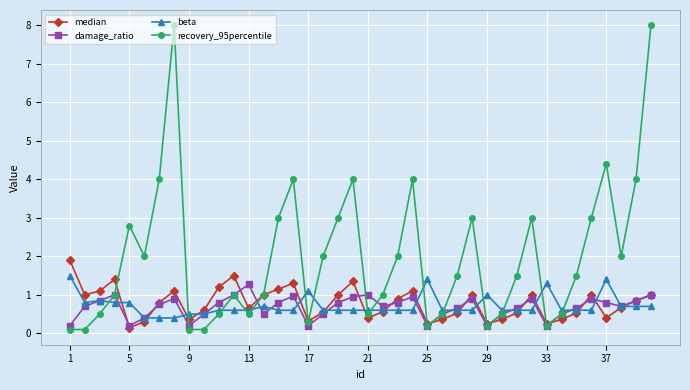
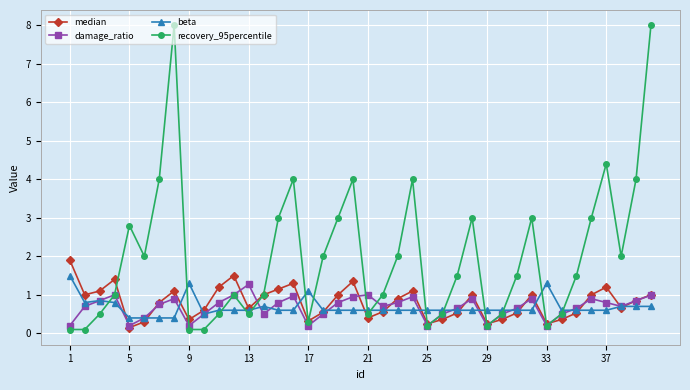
  {
    "median": {
      "1": 1.9,
      "9": 0.4,
      "21": 0.4,
-     "37": 0.4
+     "37": 1.2
    },
    "damage_ratio": {
      "1": 0.2,
      "9": 0.2,
      "13": 1.3,
      "17": 0.2,
      "21": 1.0,
      "37": 0.8
    },
    "beta": {
      "1": 1.5,
-     "5": 0.8,
-     "9": 0.5,
+     "5": 0.4,
+     "9": 1.3,
      "17": 1.1,
      "21": 0.6,
-     "25": 1.4,
-     "29": 1.0,
+     "25": 0.6,
+     "29": 0.6,
      "33": 1.3,
-     "37": 1.4
+     "37": 0.6
    },
    "recovery_95percentile": {
      "1": 0.1,
      "5": 2.8,
      "9": 0.1,
      "13": 0.5,
      "21": 0.5,
      "37": 4.4
    }
  }
